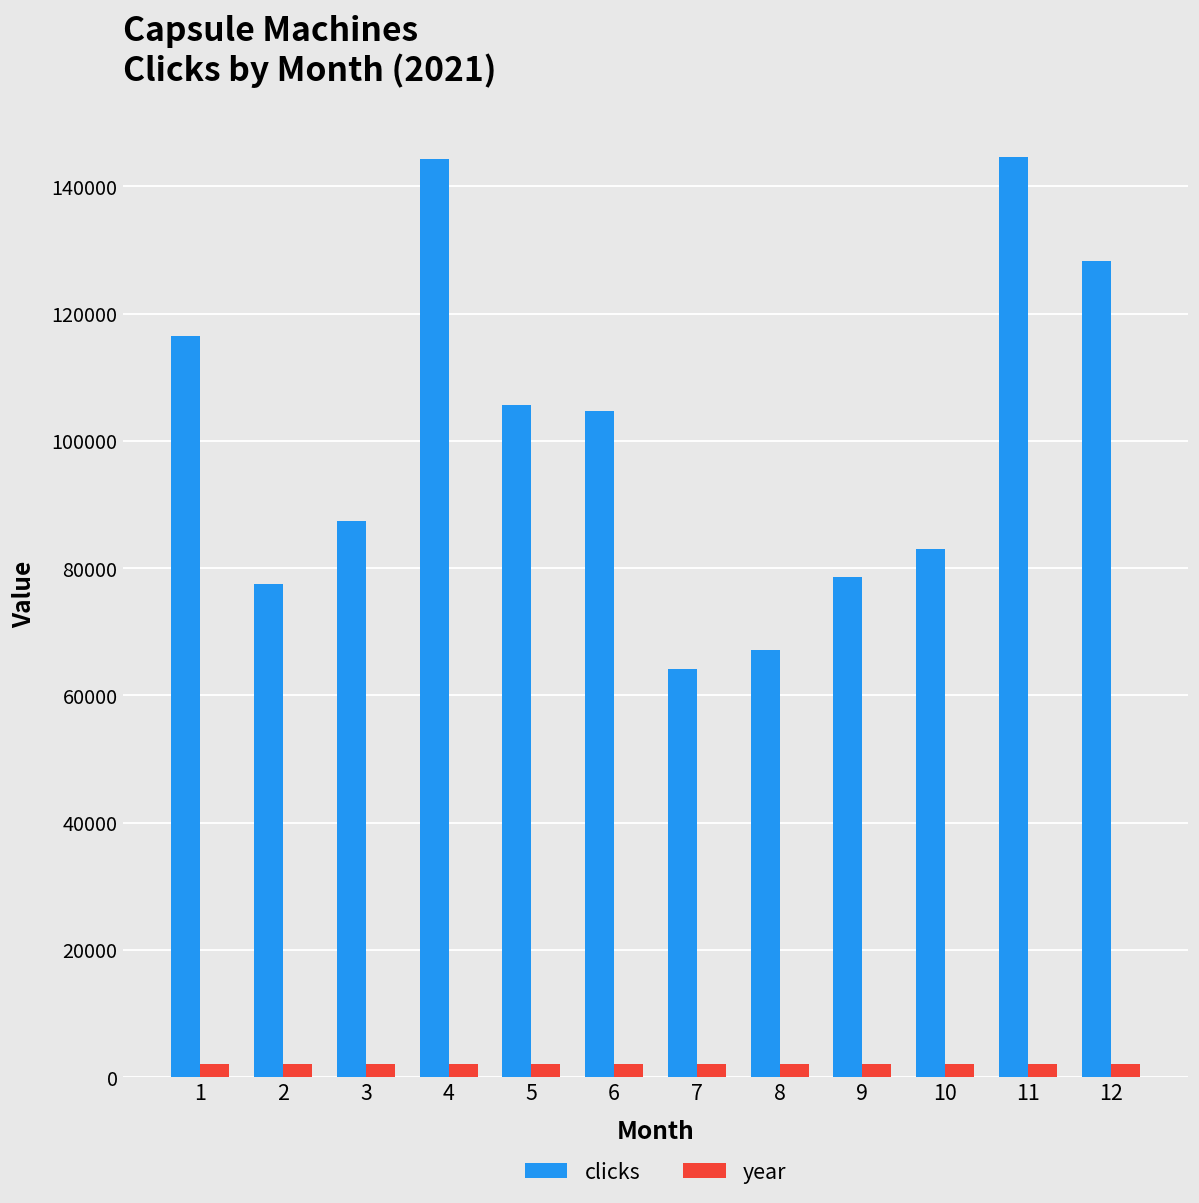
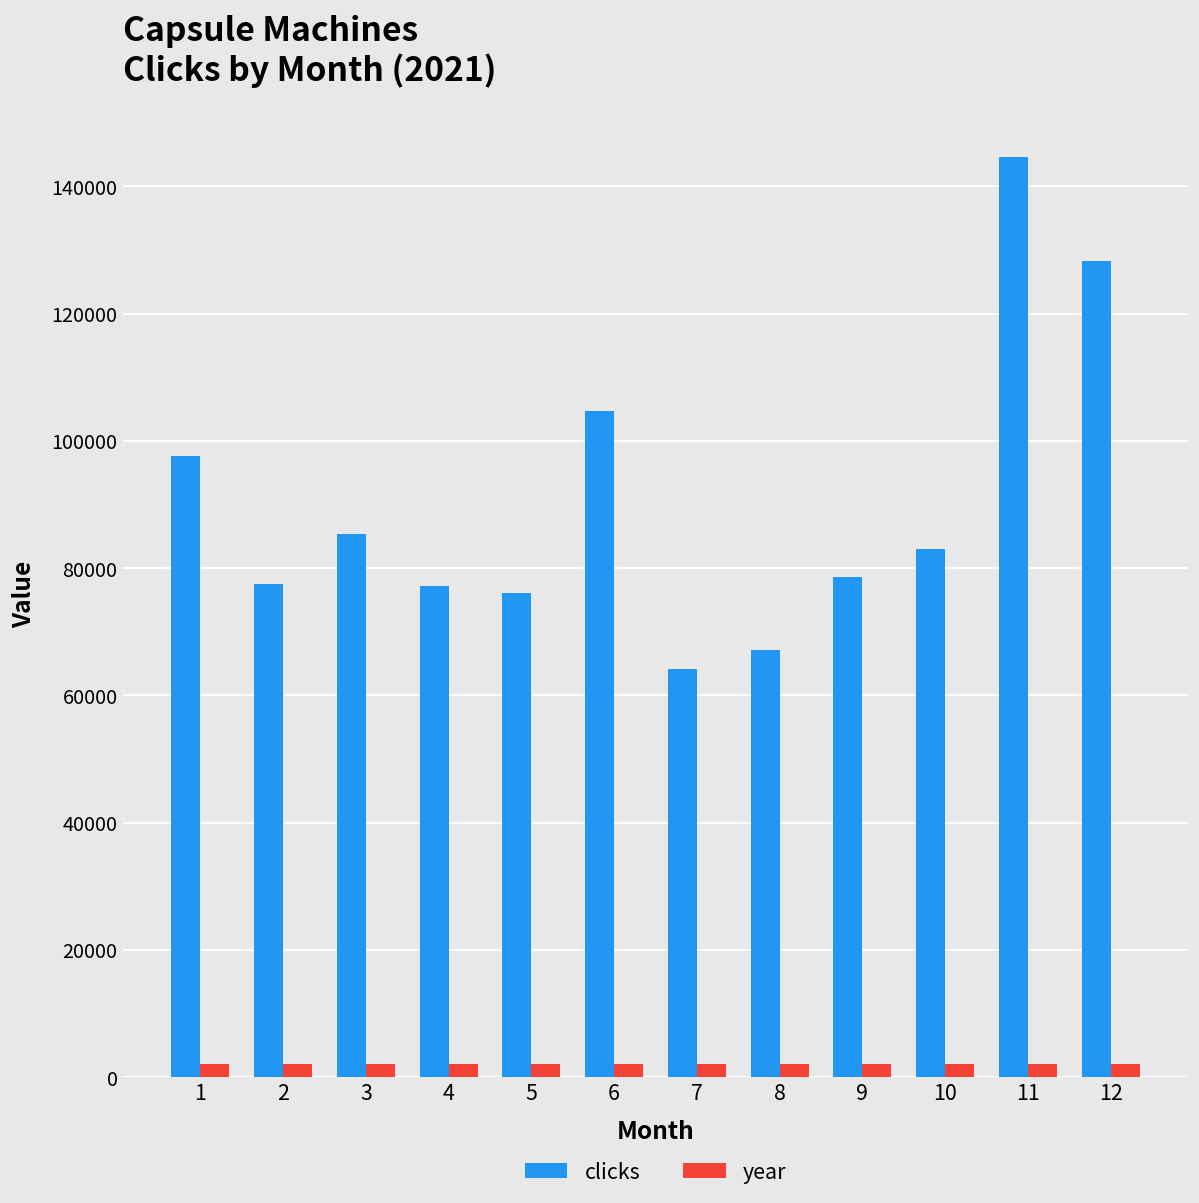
  {
    "clicks": {
-     "1": 116000,
+     "1": 98000,
      "2": 77000,
-     "3": 87000,
-     "4": 144000,
-     "5": 106000,
+     "3": 85000,
+     "4": 77000,
+     "5": 76000,
      "6": 105000,
      "7": 64000,
      "8": 67000,
      "9": 79000,
      "10": 83000,
      "11": 145000,
      "12": 128000
    },
    "year": {
      "1": 2000,
      "2": 2000,
      "3": 2000,
      "4": 2000,
      "5": 2000,
      "6": 2000,
      "7": 2000,
      "8": 2000,
      "9": 2000,
      "10": 2000,
      "11": 2000,
      "12": 2000
    }
  }
